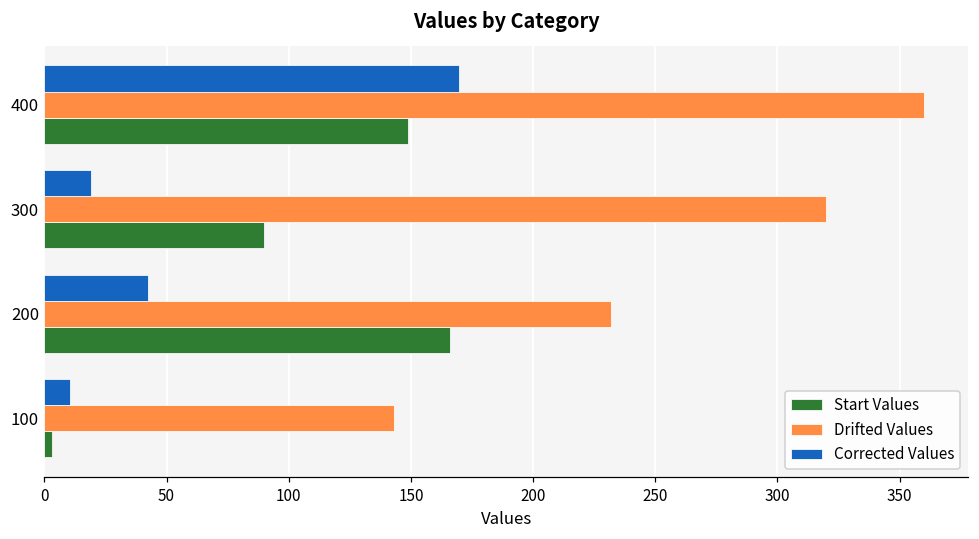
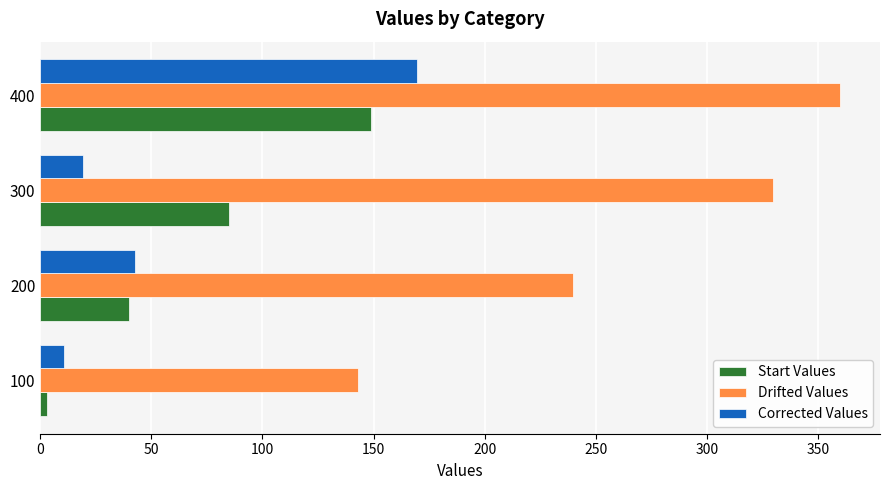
  {
    "Start Values": {
      "400": 149,
-     "300": 90,
-     "200": 166,
+     "300": 85,
+     "200": 40,
      "100": 3
    },
    "Drifted Values": {
      "400": 360,
-     "300": 320,
-     "200": 232,
+     "300": 330,
+     "200": 240,
      "100": 143
    },
    "Corrected Values": {
      "400": 170,
      "300": 19,
      "200": 42,
      "100": 11
    }
  }
